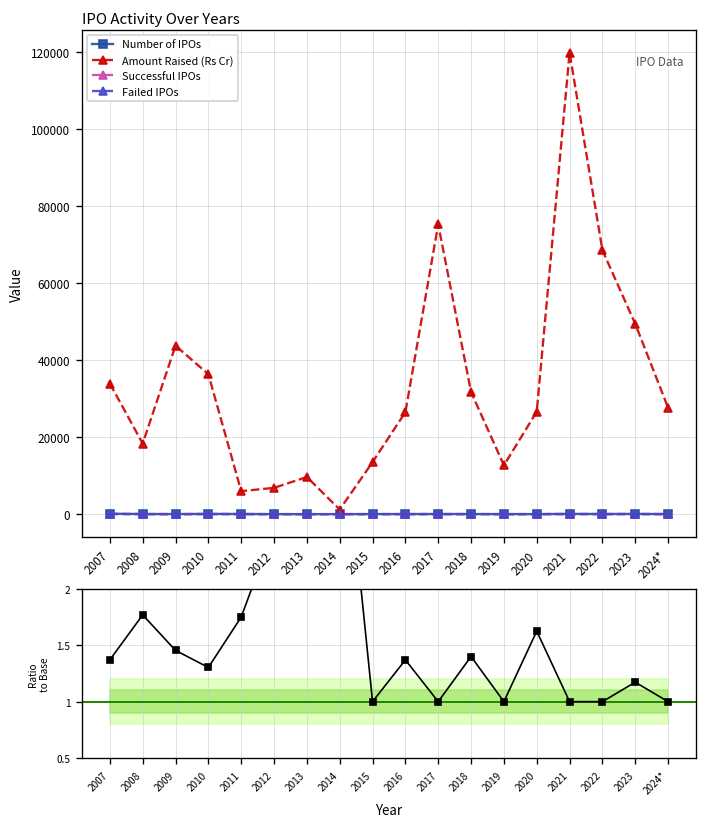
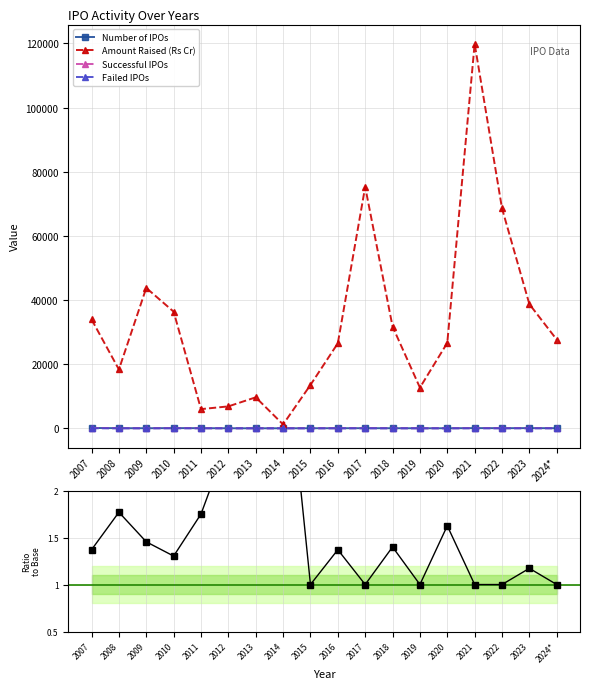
  {
    "IPO Activity Over Years": {
      "Failed IPOs": {
        "2007": 0,
        "2008": 0,
        "2009": 0,
        "2010": 0,
        "2011": 0,
        "2012": 0,
        "2013": 0,
        "2014": 0,
        "2015": 0,
        "2016": 0,
        "2017": 0,
        "2018": 0,
        "2019": 0,
        "2020": 0,
        "2021": 0,
        "2022": 0,
        "2023": 0,
        "2024*": 0
      },
      "Amount Raised (Rs Cr)": {
        "2007": 34000,
        "2008": 18000,
        "2009": 44000,
        "2010": 36000,
        "2011": 6000,
        "2012": 7000,
        "2013": 10000,
        "2014": 1000,
        "2015": 14000,
        "2016": 27000,
        "2017": 75000,
        "2018": 32000,
        "2019": 13000,
        "2020": 27000,
        "2021": 120000,
        "2022": 69000,
-       "2023": 49000,
+       "2023": 39000,
        "2024*": 28000
      }
    }
  }
